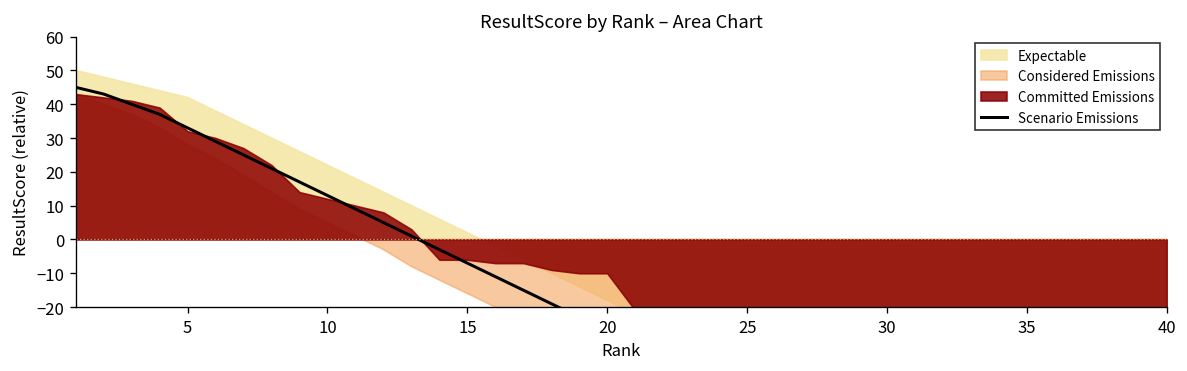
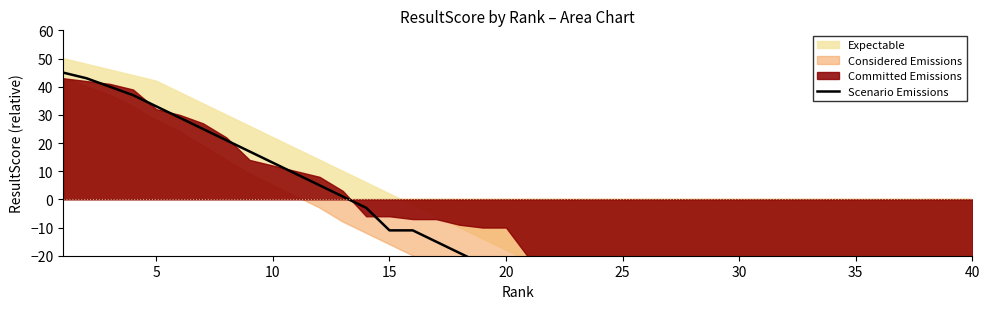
  {
    "Scenario Emissions": {
      "5": 33,
      "10": 13,
-     "15": -7
+     "15": -11
    },
    "Committed Emissions": {
      "5": 32,
      "10": 12
    }
  }
